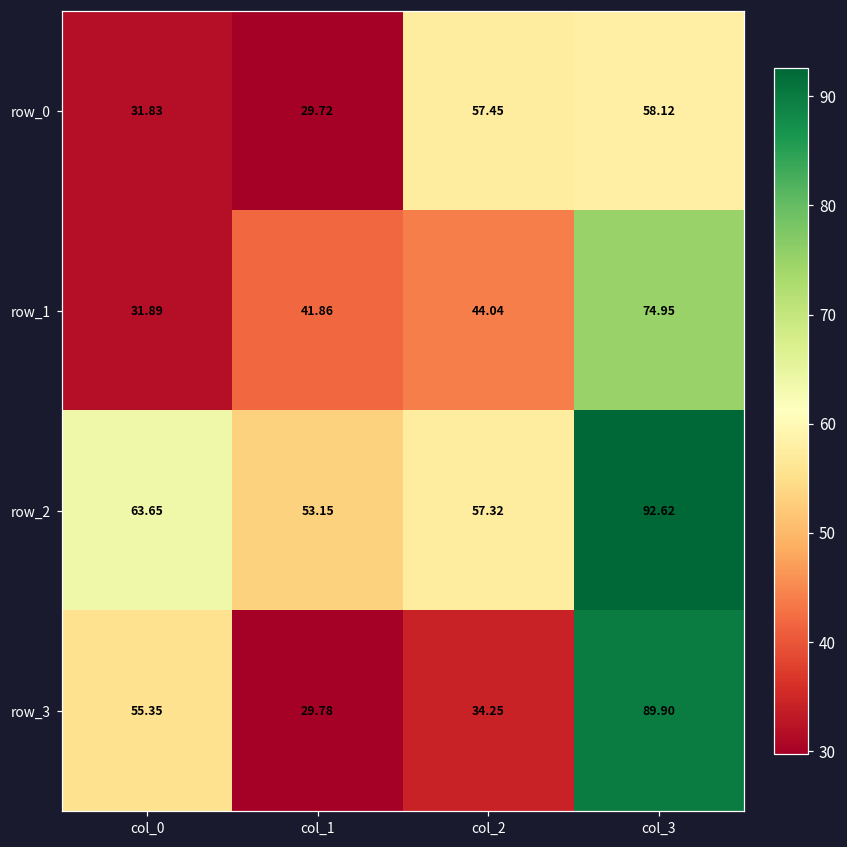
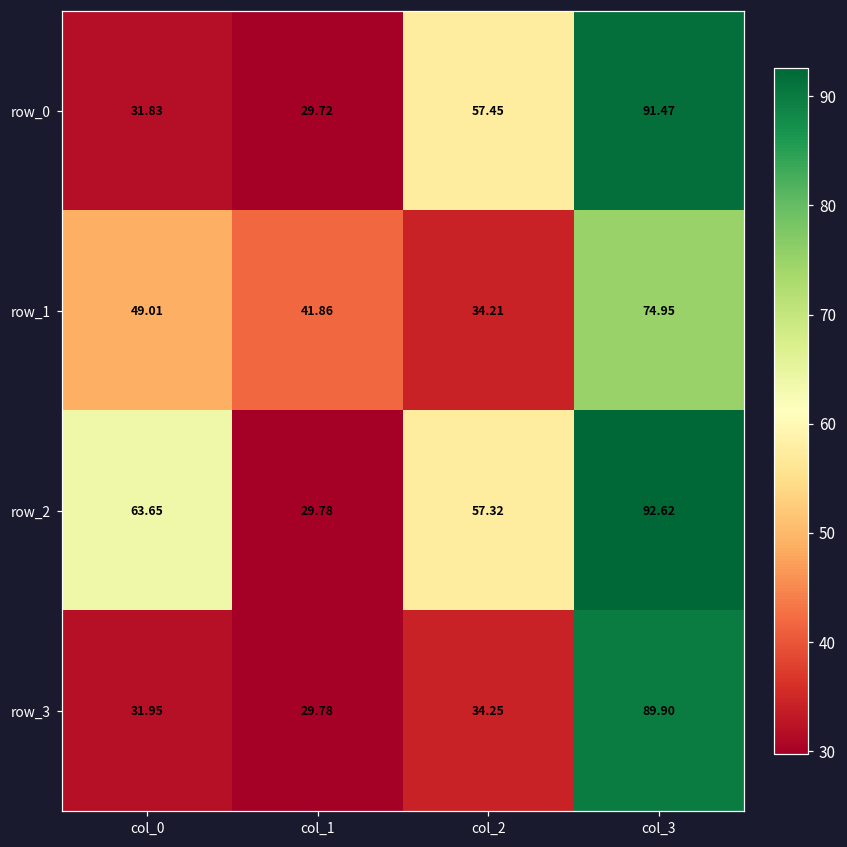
  {
    "row_0": {
      "col_0": 31.83,
      "col_1": 29.72,
      "col_2": 57.45,
-     "col_3": 58.12
+     "col_3": 91.47
    },
    "row_1": {
-     "col_0": 31.89,
+     "col_0": 49.01,
      "col_1": 41.86,
-     "col_2": 44.04,
+     "col_2": 34.21,
      "col_3": 74.95
    },
    "row_2": {
      "col_0": 63.65,
-     "col_1": 53.15,
+     "col_1": 29.78,
      "col_2": 57.32,
      "col_3": 92.62
    },
    "row_3": {
-     "col_0": 55.35,
+     "col_0": 31.95,
      "col_1": 29.78,
      "col_2": 34.25,
      "col_3": 89.90
    }
  }
